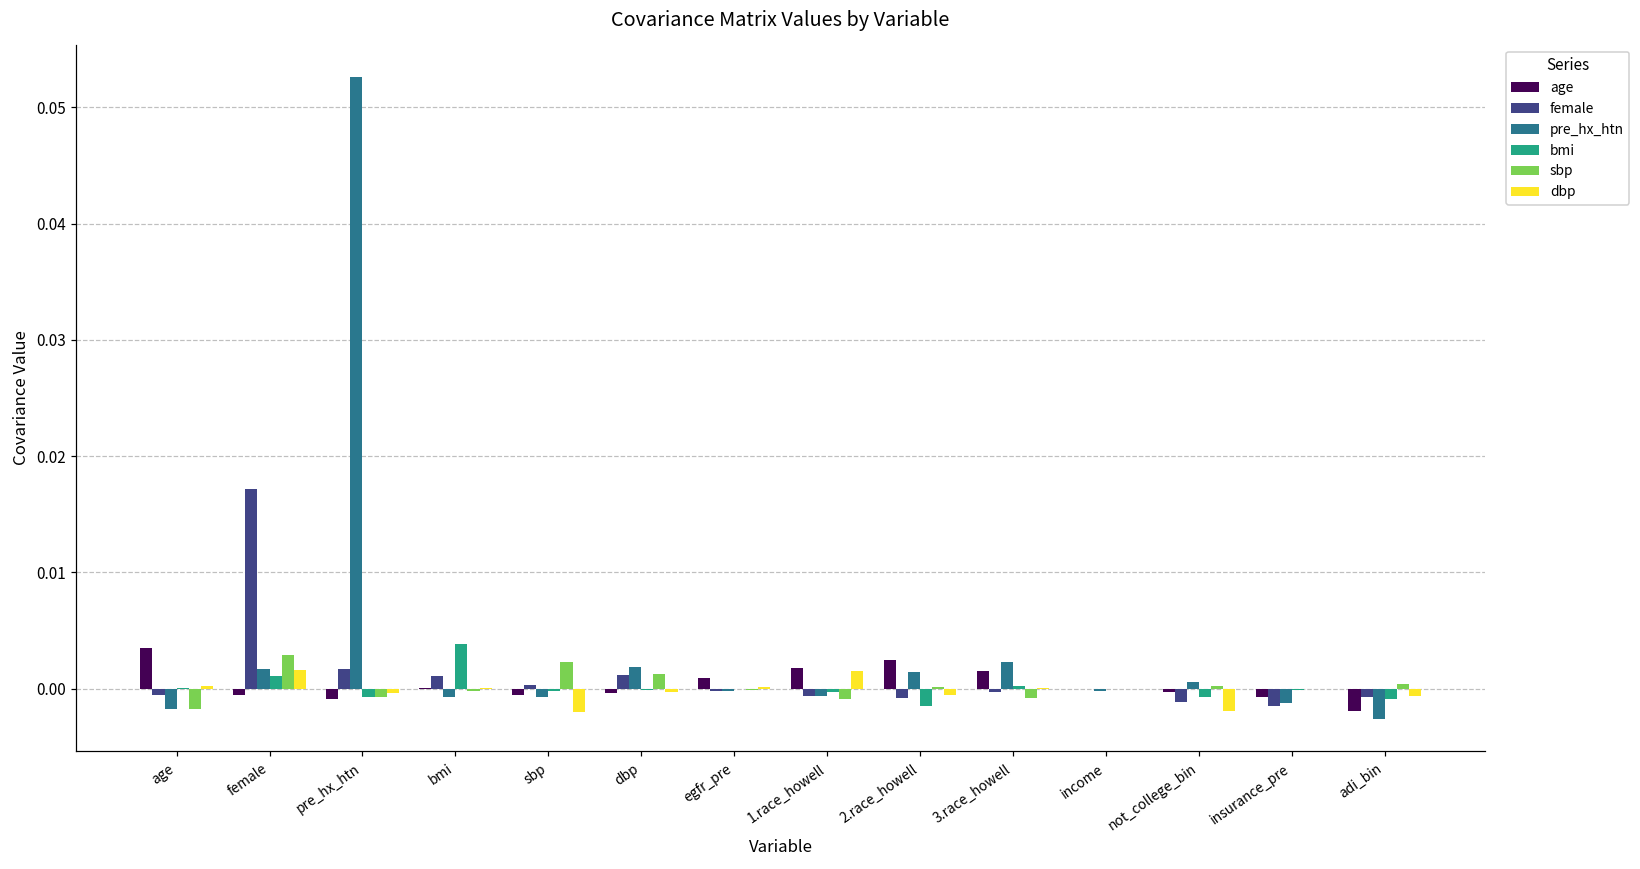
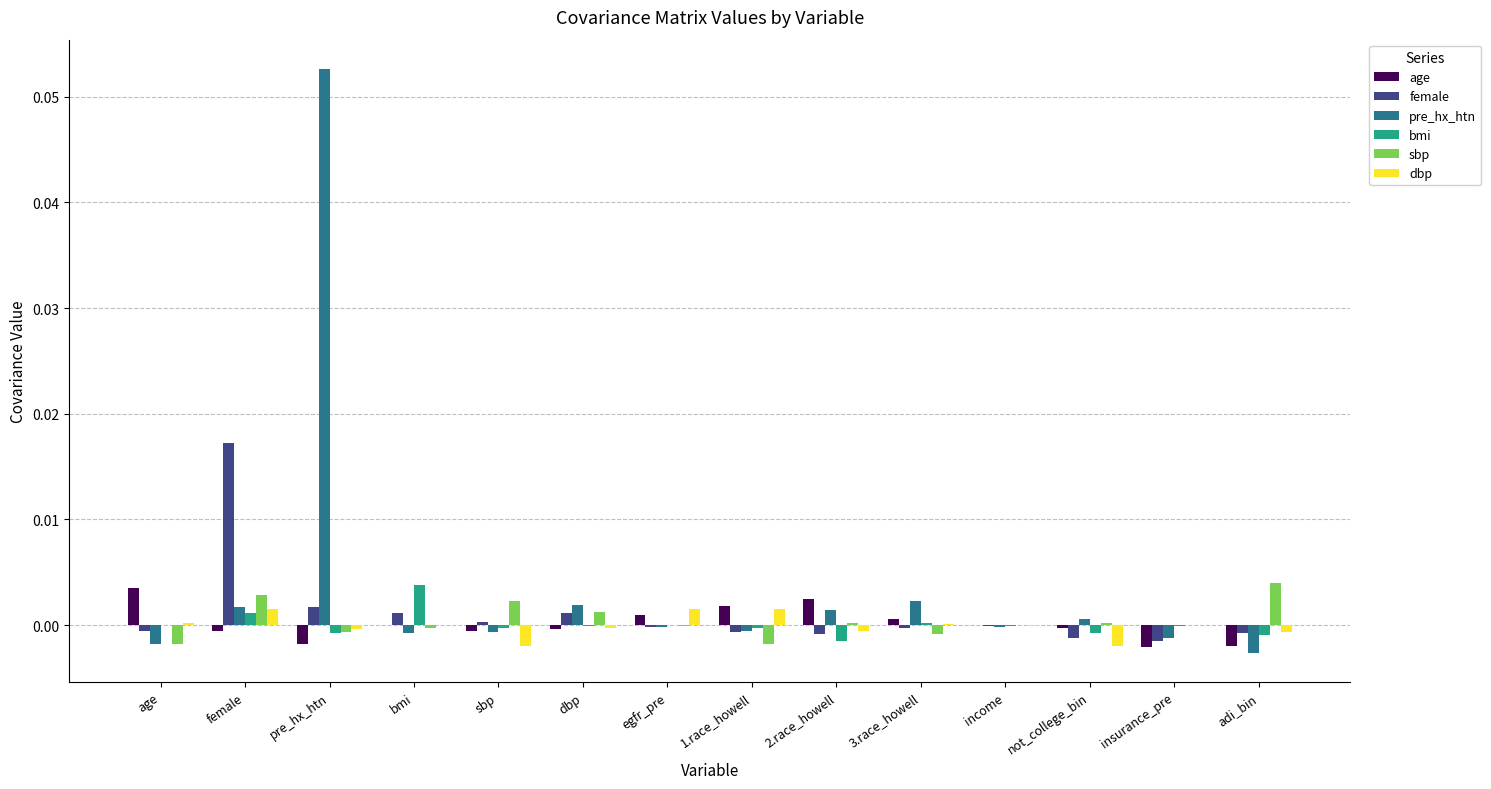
  {
    "age": {
      "age": 0.0035,
      "female": -0.0005,
-     "pre_hx_htn": -0.0009,
+     "pre_hx_htn": -0.0018,
      "sbp": -0.0005,
      "dbp": -0.0003,
      "egfr_pre": 0.0009,
      "1.race_howell": 0.0018,
      "2.race_howell": 0.0025,
-     "3.race_howell": 0.0015,
+     "3.race_howell": 0.0006,
      "not_college_bin": -0.0003,
-     "insurance_pre": -0.0007,
+     "insurance_pre": -0.0020,
      "adi_bin": -0.0019
    },
    "sbp": {
      "age": -0.0018,
      "female": 0.0029,
      "pre_hx_htn": -0.0007,
      "sbp": 0.0023,
      "dbp": 0.0012,
-     "1.race_howell": -0.0009,
+     "1.race_howell": -0.0018,
      "3.race_howell": -0.0008,
-     "adi_bin": 0.0004
+     "adi_bin": 0.0039
    },
    "dbp": {
      "female": 0.0016,
      "pre_hx_htn": -0.0004,
      "sbp": -0.0020,
      "dbp": -0.0003,
-     "egfr_pre": 0.0002,
+     "egfr_pre": 0.0015,
      "1.race_howell": 0.0016,
      "2.race_howell": -0.0005,
      "not_college_bin": -0.0020,
      "adi_bin": -0.0006
    }
  }
